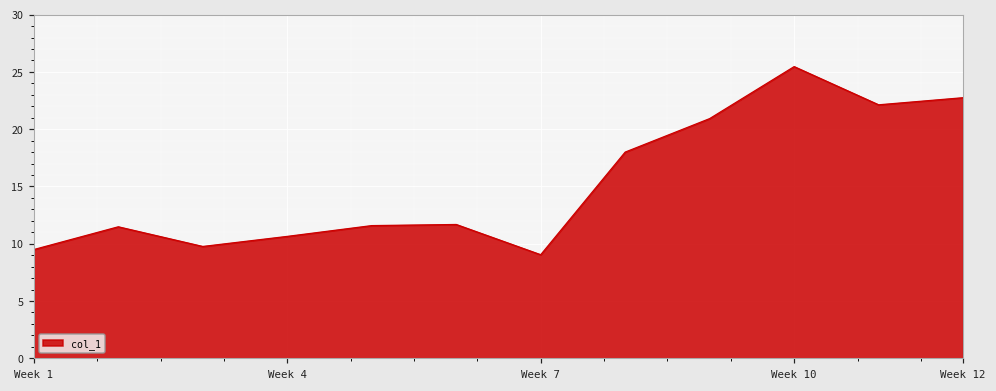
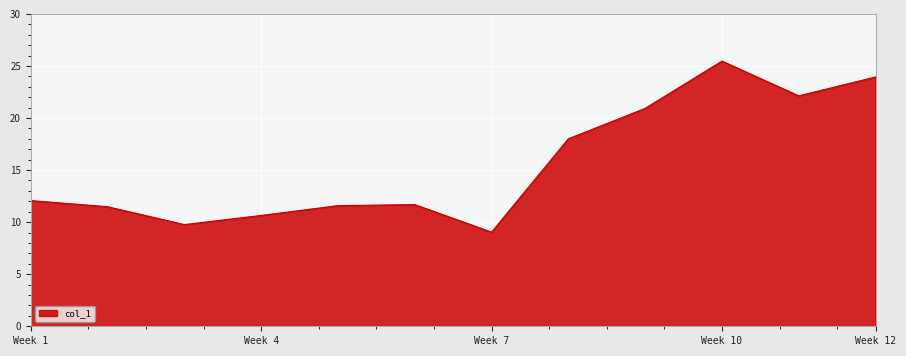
  {
-   "Week 1": 9.5,
+   "Week 1": 12.1,
    "Week 4": 10.6,
    "Week 7": 9.0,
    "Week 10": 25.5,
-   "Week 12": 22.8
+   "Week 12": 23.9
  }
